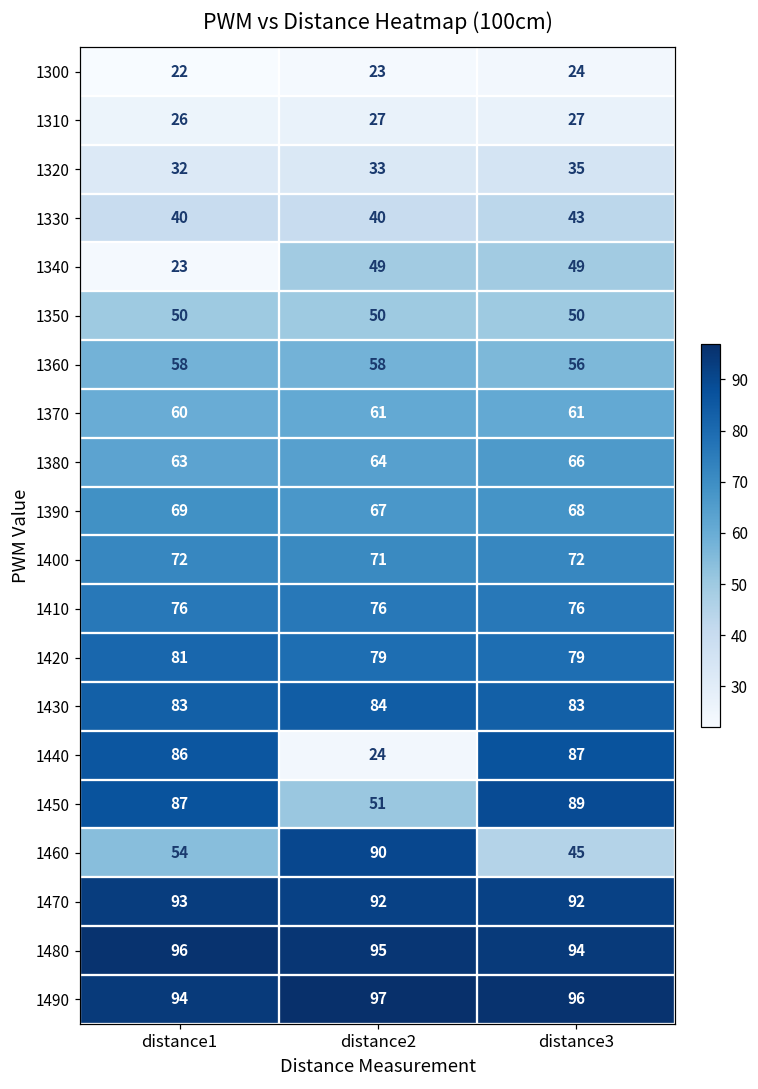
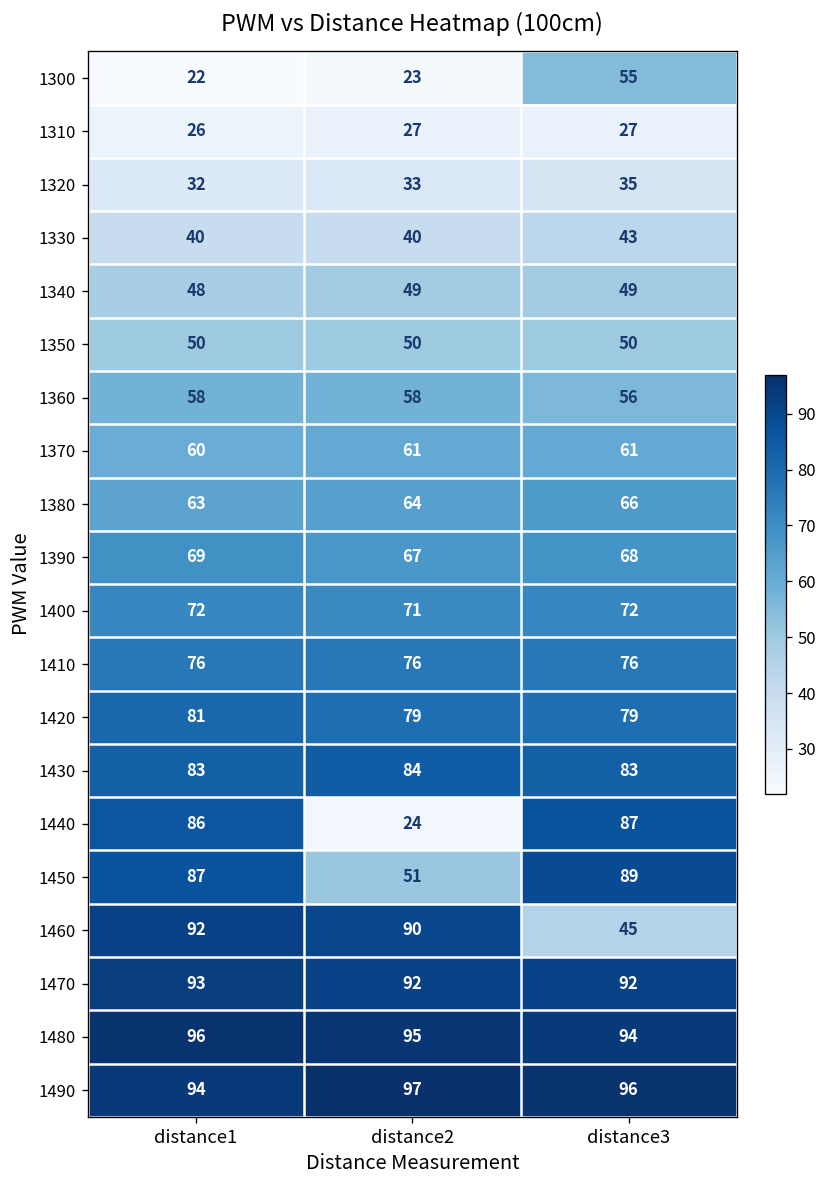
  {
    "1300": {
      "distance1": 22,
      "distance2": 23,
-     "distance3": 24
+     "distance3": 55
    },
    "1310": {
      "distance1": 26,
      "distance2": 27,
      "distance3": 27
    },
    "1320": {
      "distance1": 32,
      "distance2": 33,
      "distance3": 35
    },
    "1330": {
      "distance1": 40,
      "distance2": 40,
      "distance3": 43
    },
    "1340": {
-     "distance1": 23,
+     "distance1": 48,
      "distance2": 49,
      "distance3": 49
    },
    "1350": {
      "distance1": 50,
      "distance2": 50,
      "distance3": 50
    },
    "1360": {
      "distance1": 58,
      "distance2": 58,
      "distance3": 56
    },
    "1370": {
      "distance1": 60,
      "distance2": 61,
      "distance3": 61
    },
    "1380": {
      "distance1": 63,
      "distance2": 64,
      "distance3": 66
    },
    "1390": {
      "distance1": 69,
      "distance2": 67,
      "distance3": 68
    },
    "1400": {
      "distance1": 72,
      "distance2": 71,
      "distance3": 72
    },
    "1410": {
      "distance1": 76,
      "distance2": 76,
      "distance3": 76
    },
    "1420": {
      "distance1": 81,
      "distance2": 79,
      "distance3": 79
    },
    "1430": {
      "distance1": 83,
      "distance2": 84,
      "distance3": 83
    },
    "1440": {
      "distance1": 86,
      "distance2": 24,
      "distance3": 87
    },
    "1450": {
      "distance1": 87,
      "distance2": 51,
      "distance3": 89
    },
    "1460": {
-     "distance1": 54,
+     "distance1": 92,
      "distance2": 90,
      "distance3": 45
    },
    "1470": {
      "distance1": 93,
      "distance2": 92,
      "distance3": 92
    },
    "1480": {
      "distance1": 96,
      "distance2": 95,
      "distance3": 94
    },
    "1490": {
      "distance1": 94,
      "distance2": 97,
      "distance3": 96
    }
  }
